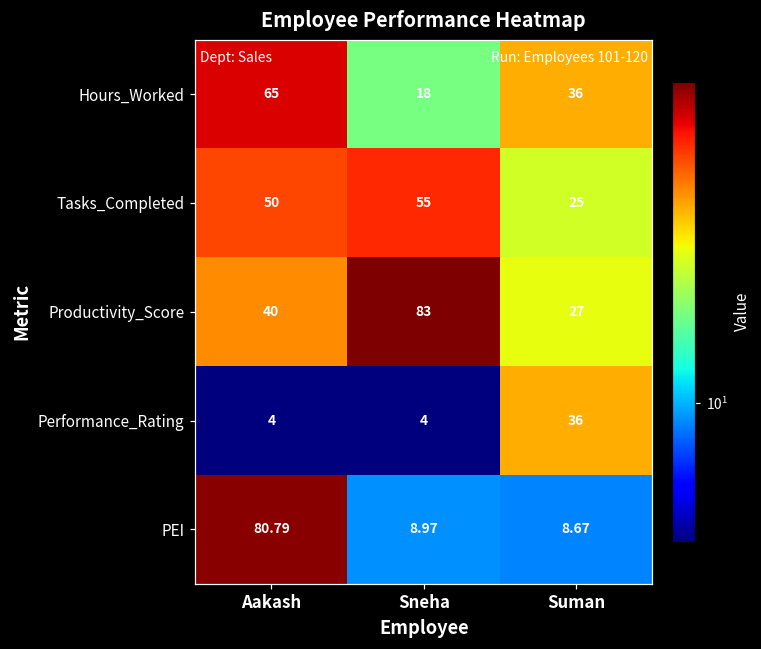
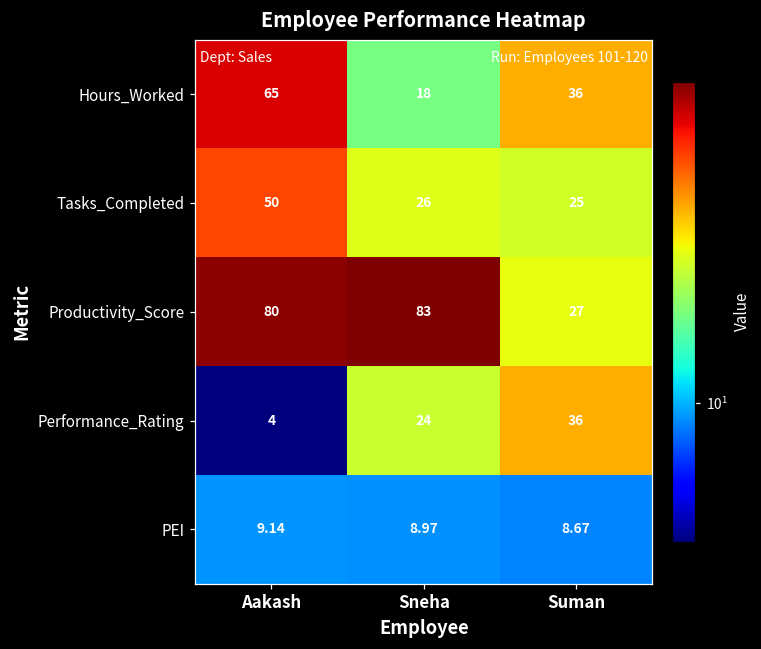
  {
    "Hours_Worked": {
      "Sneha": 18
    },
    "Tasks_Completed": {
      "Aakash": 50,
-     "Sneha": 55,
+     "Sneha": 26,
      "Suman": 25
    },
    "Productivity_Score": {
-     "Aakash": 40,
+     "Aakash": 80,
      "Sneha": 83,
      "Suman": 27
    },
    "Performance_Rating": {
      "Aakash": 4,
-     "Sneha": 4,
+     "Sneha": 24,
      "Suman": 36
    },
    "PEI": {
-     "Aakash": 80.79,
+     "Aakash": 9.14,
      "Sneha": 8.97,
      "Suman": 8.67
    }
  }
